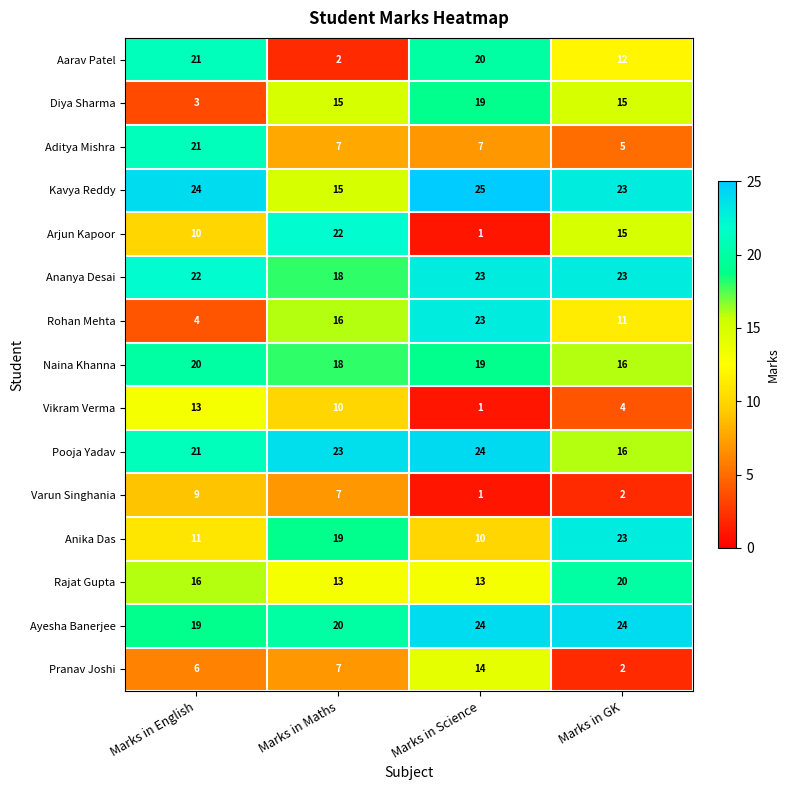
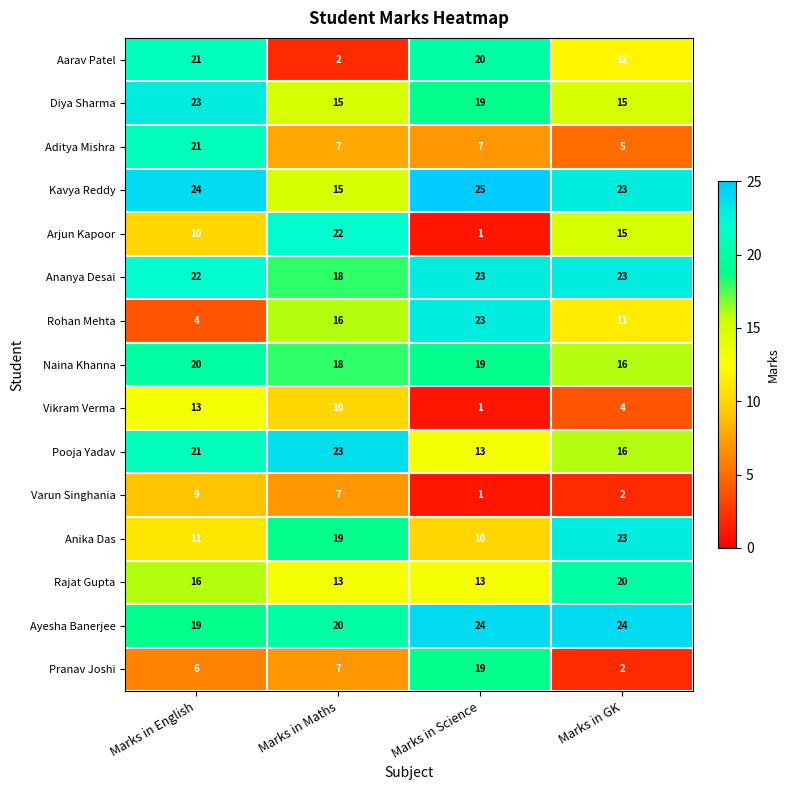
  {
    "Aarav Patel": {
      "Marks in English": 21,
      "Marks in Maths": 2,
      "Marks in Science": 20,
      "Marks in GK": 12
    },
    "Diya Sharma": {
-     "Marks in English": 3,
+     "Marks in English": 23,
      "Marks in Maths": 15,
      "Marks in Science": 19,
      "Marks in GK": 15
    },
    "Aditya Mishra": {
      "Marks in English": 21,
      "Marks in Maths": 7,
      "Marks in Science": 7,
      "Marks in GK": 5
    },
    "Kavya Reddy": {
      "Marks in English": 24,
      "Marks in Maths": 15,
      "Marks in Science": 25,
      "Marks in GK": 23
    },
    "Arjun Kapoor": {
      "Marks in English": 10,
      "Marks in Maths": 22,
      "Marks in Science": 1,
      "Marks in GK": 15
    },
    "Ananya Desai": {
      "Marks in English": 22,
      "Marks in Maths": 18,
      "Marks in Science": 23,
      "Marks in GK": 23
    },
    "Rohan Mehta": {
      "Marks in English": 4,
      "Marks in Maths": 16,
      "Marks in Science": 23,
      "Marks in GK": 11
    },
    "Naina Khanna": {
      "Marks in English": 20,
      "Marks in Maths": 18,
      "Marks in Science": 19,
      "Marks in GK": 16
    },
    "Vikram Verma": {
      "Marks in English": 13,
      "Marks in Maths": 10,
      "Marks in Science": 1,
      "Marks in GK": 4
    },
    "Pooja Yadav": {
      "Marks in English": 21,
      "Marks in Maths": 23,
-     "Marks in Science": 24,
+     "Marks in Science": 13,
      "Marks in GK": 16
    },
    "Varun Singhania": {
      "Marks in English": 9,
      "Marks in Maths": 7,
      "Marks in Science": 1,
      "Marks in GK": 2
    },
    "Anika Das": {
      "Marks in English": 11,
      "Marks in Maths": 19,
      "Marks in Science": 10,
      "Marks in GK": 23
    },
    "Rajat Gupta": {
      "Marks in English": 16,
      "Marks in Maths": 13,
      "Marks in Science": 13,
      "Marks in GK": 20
    },
    "Ayesha Banerjee": {
      "Marks in English": 19,
      "Marks in Maths": 20,
      "Marks in Science": 24,
      "Marks in GK": 24
    },
    "Pranav Joshi": {
      "Marks in English": 6,
      "Marks in Maths": 7,
-     "Marks in Science": 14,
+     "Marks in Science": 19,
      "Marks in GK": 2
    }
  }
